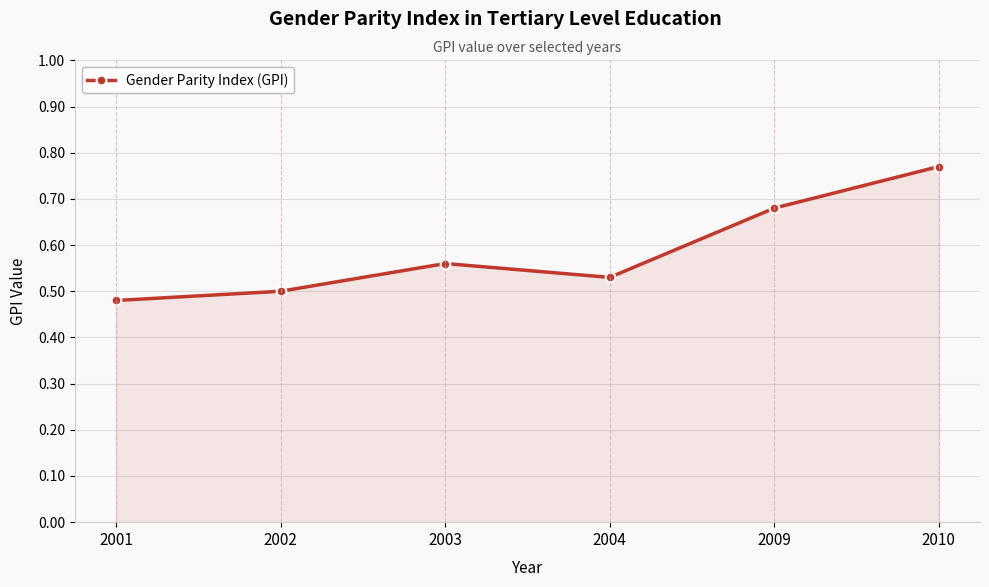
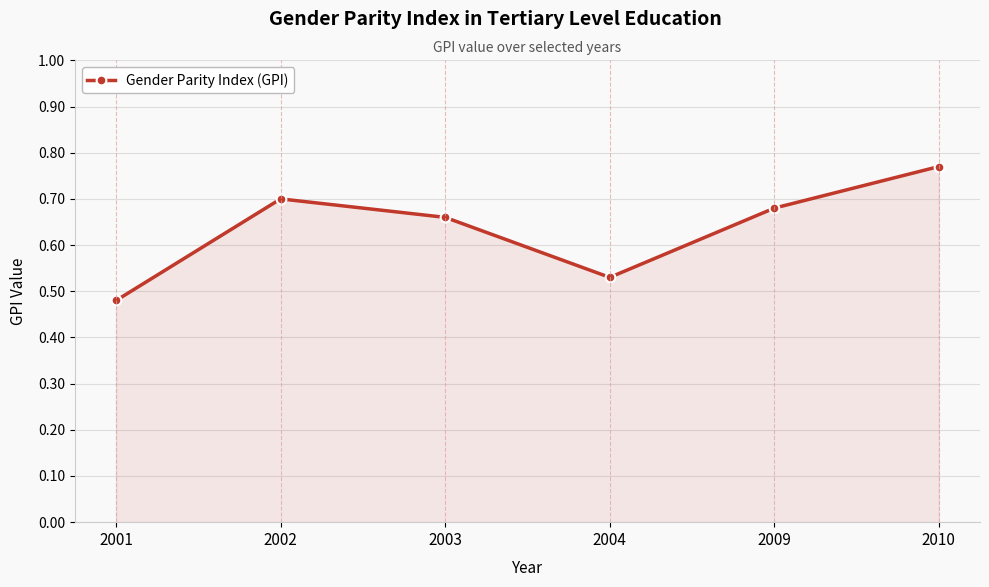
  {
    "2001": 0.48,
-   "2002": 0.5,
-   "2003": 0.56,
+   "2002": 0.7,
+   "2003": 0.66,
    "2004": 0.53,
    "2009": 0.68,
    "2010": 0.77
  }
